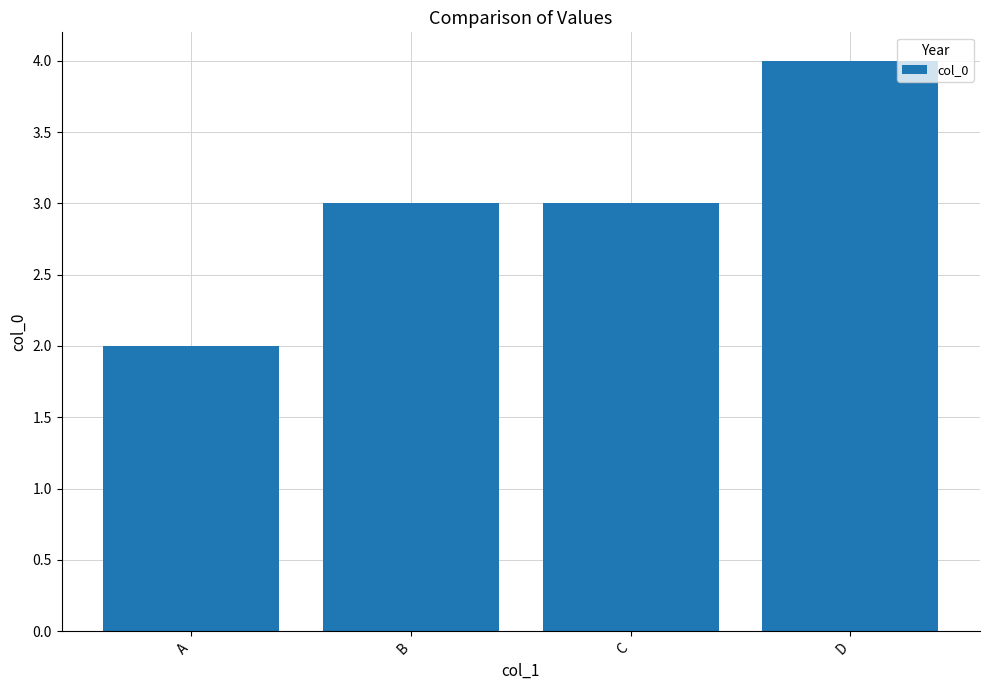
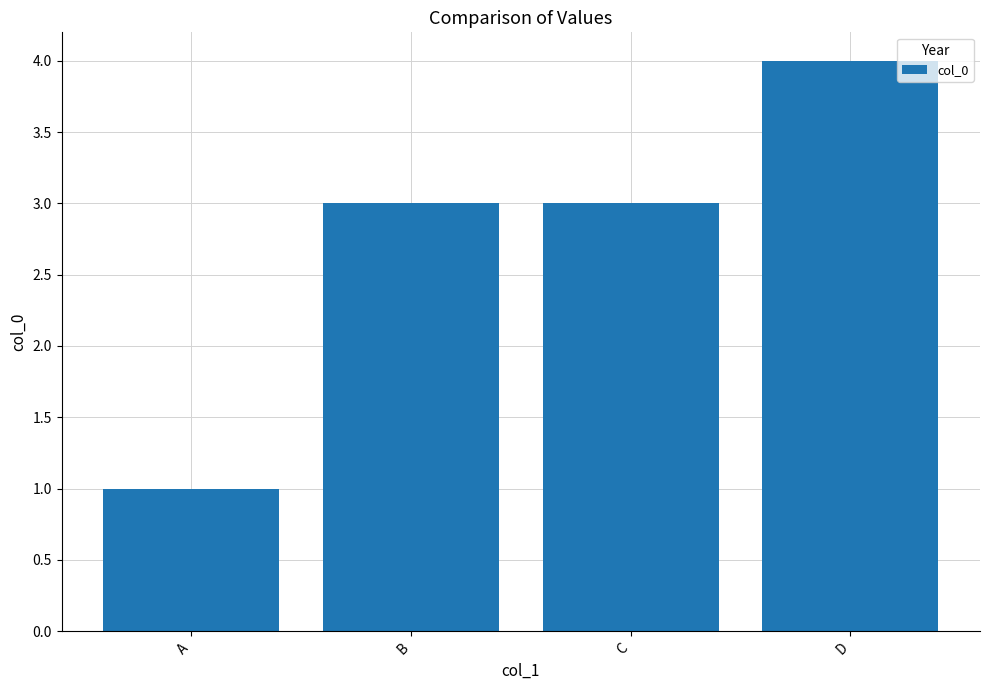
  {
-   "A": 2,
+   "A": 1,
    "B": 3,
    "C": 3,
    "D": 4
  }
